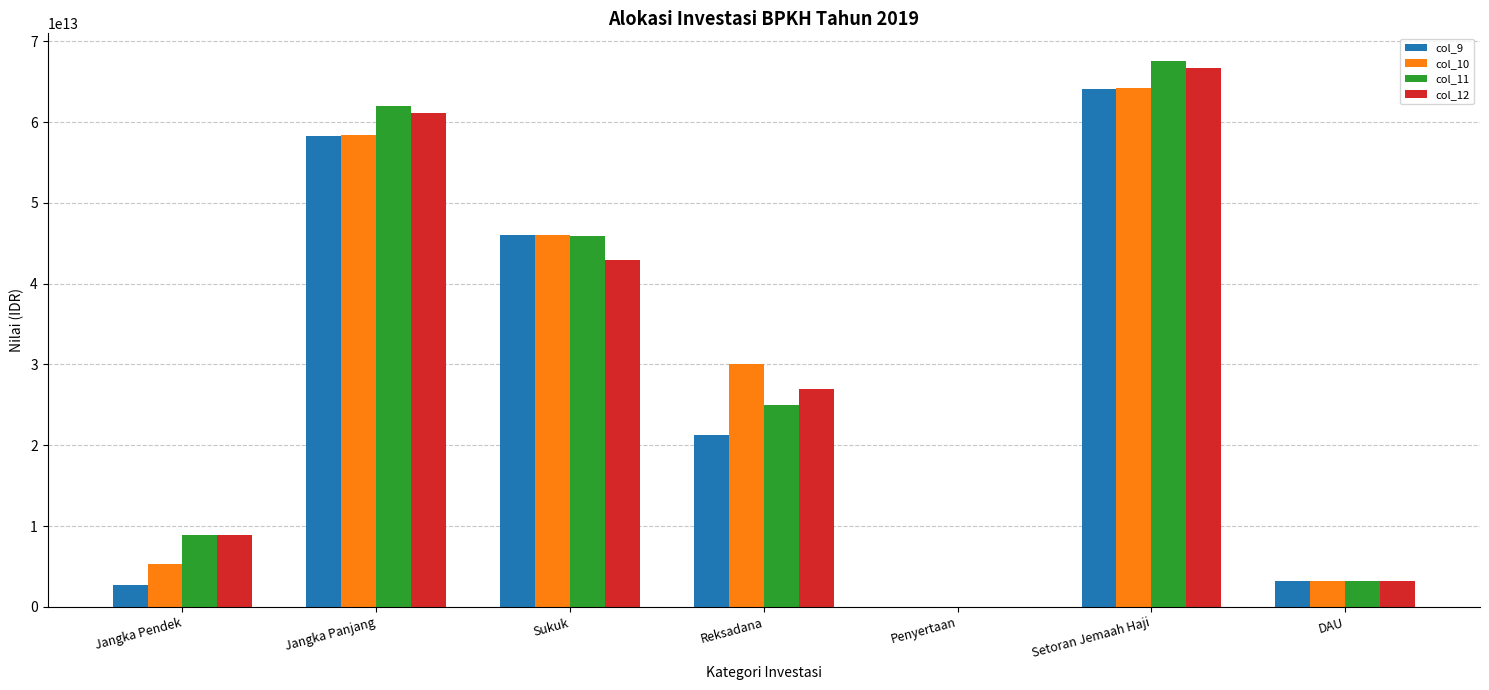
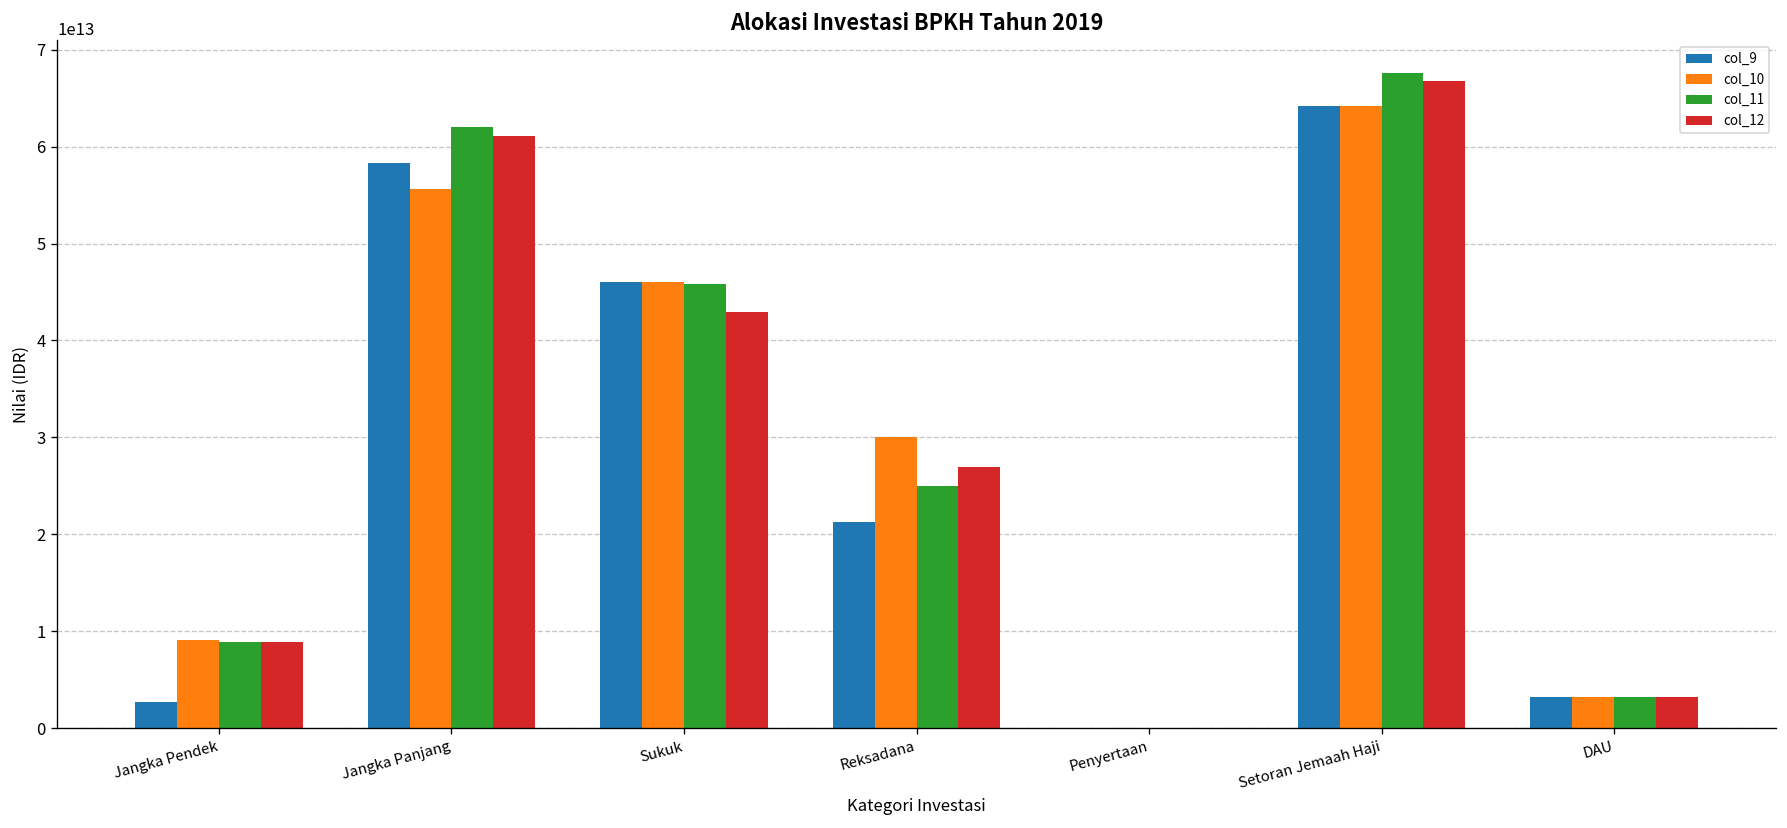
  {
    "col_9": {
      "Jangka Pendek": 3000000000000,
      "Jangka Panjang": 58000000000000,
      "Sukuk": 46000000000000,
      "Reksadana": 21000000000000,
      "Setoran Jemaah Haji": 64000000000000,
      "DAU": 3000000000000
    },
    "col_10": {
-     "Jangka Pendek": 5000000000000,
-     "Jangka Panjang": 58000000000000,
+     "Jangka Pendek": 9000000000000,
+     "Jangka Panjang": 56000000000000,
      "Sukuk": 46000000000000,
      "Reksadana": 30000000000000,
      "Setoran Jemaah Haji": 64000000000000,
      "DAU": 3000000000000
    },
    "col_11": {
      "Jangka Pendek": 9000000000000,
      "Jangka Panjang": 62000000000000,
      "Sukuk": 46000000000000,
      "Reksadana": 25000000000000,
      "Setoran Jemaah Haji": 68000000000000,
      "DAU": 3000000000000
    },
    "col_12": {
      "Jangka Pendek": 9000000000000,
      "Jangka Panjang": 61000000000000,
      "Sukuk": 43000000000000,
      "Reksadana": 27000000000000,
      "Setoran Jemaah Haji": 67000000000000,
      "DAU": 3000000000000
    }
  }
